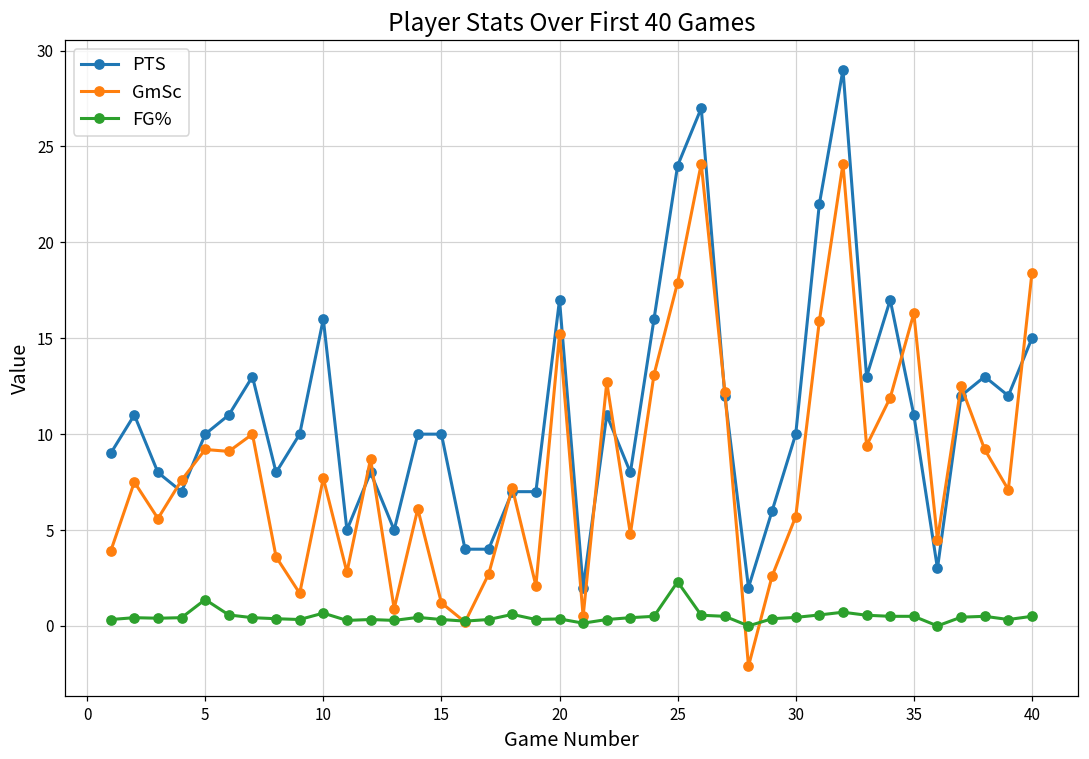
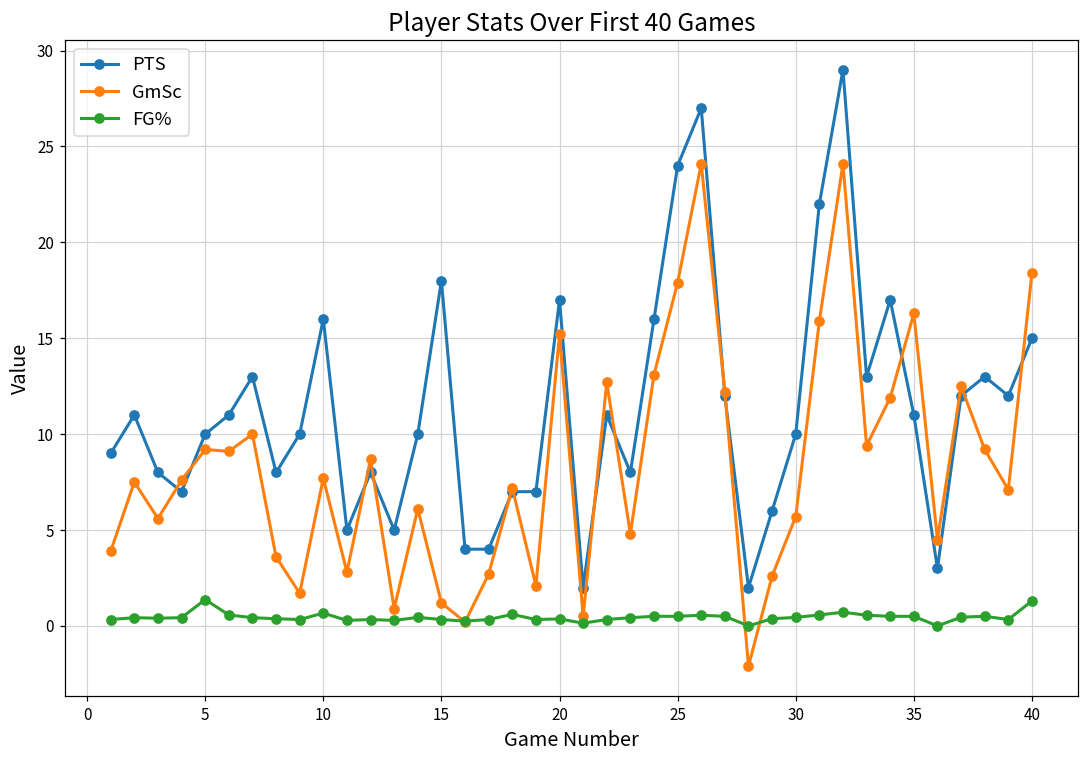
  {
    "PTS": {
      "5": 10,
      "10": 16,
-     "15": 10,
+     "15": 18,
      "20": 17,
      "25": 24,
      "30": 10,
      "35": 11,
      "40": 15
    },
    "GmSc": {
      "5": 9.2,
      "10": 7.7,
      "15": 1.2,
      "20": 15.2,
      "25": 17.9,
      "30": 5.7,
      "35": 16.3,
      "40": 18.4
    },
    "FG%": {
      "5": 1.4,
      "10": 0.7,
      "15": 0.3,
      "20": 0.4,
-     "25": 2.3,
+     "25": 0.5,
      "30": 0.4,
      "35": 0.5,
-     "40": 0.5
+     "40": 1.3
    }
  }
